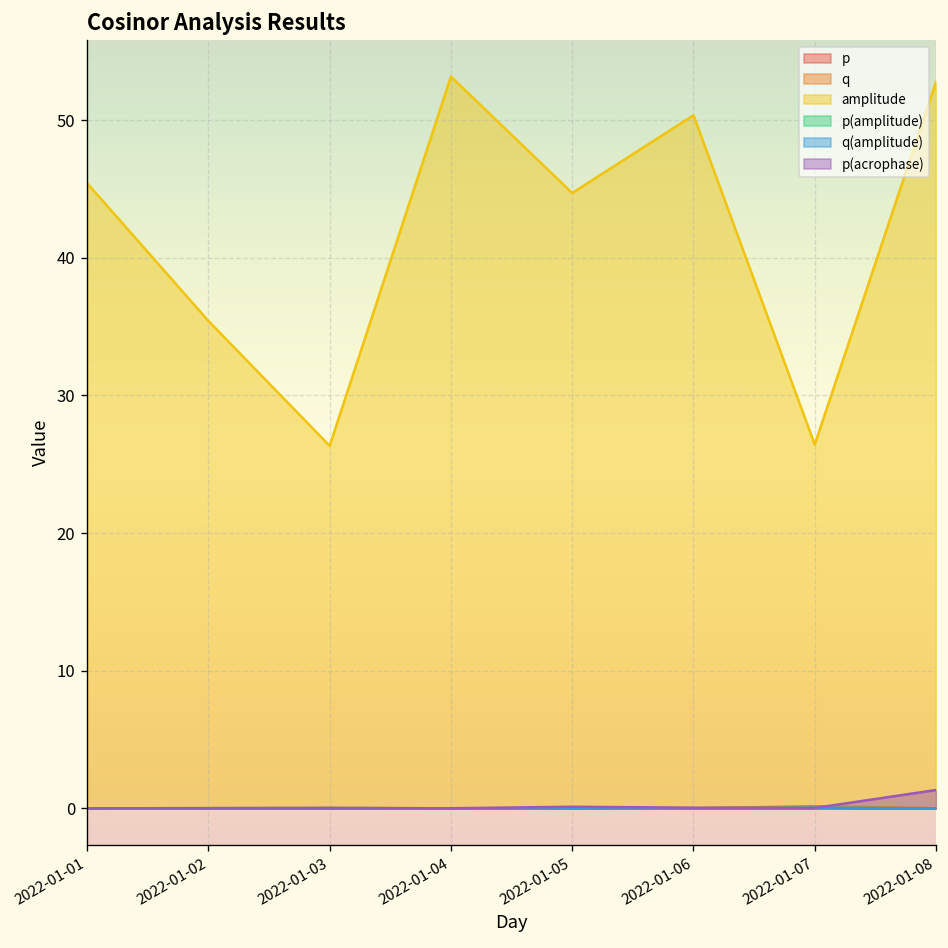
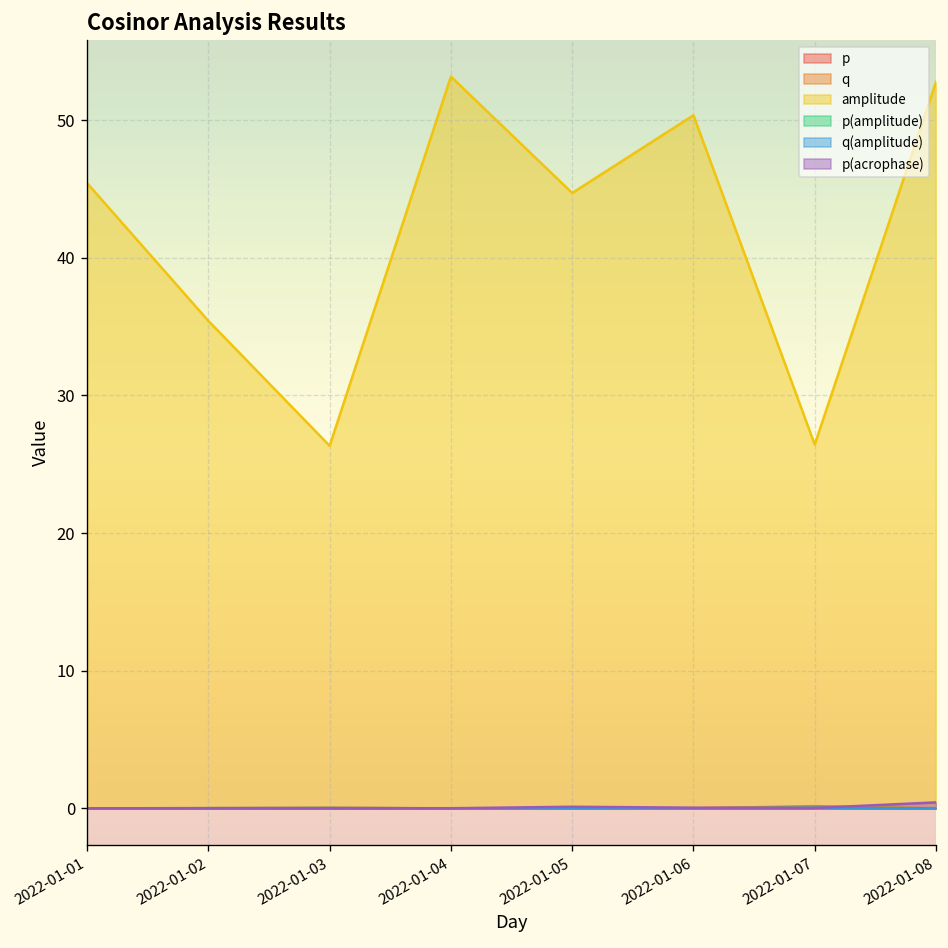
  {
    "p(acrophase)": {
-     "2022-01-08": 1.3
+     "2022-01-08": 0.4
    }
  }
